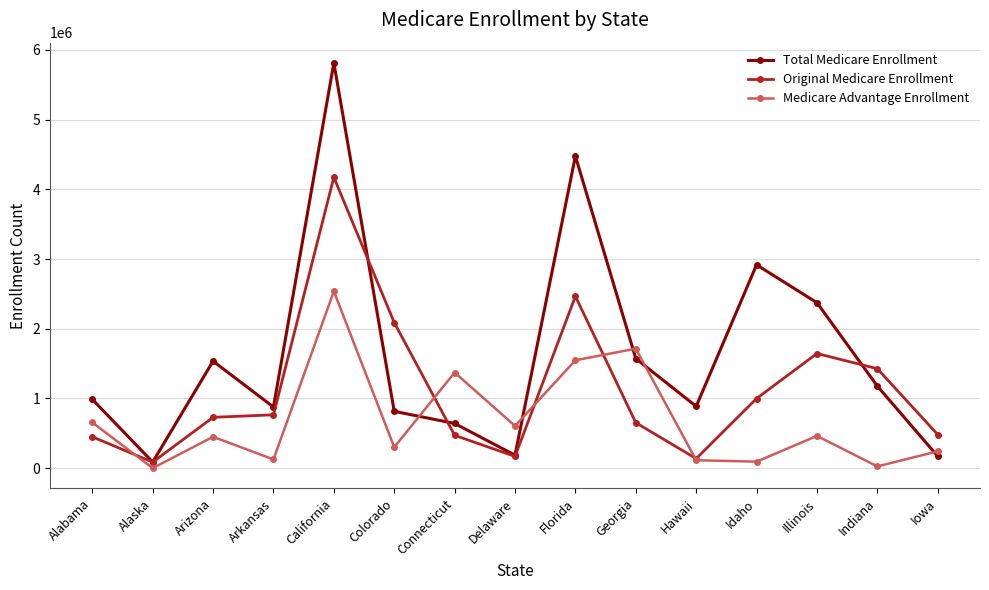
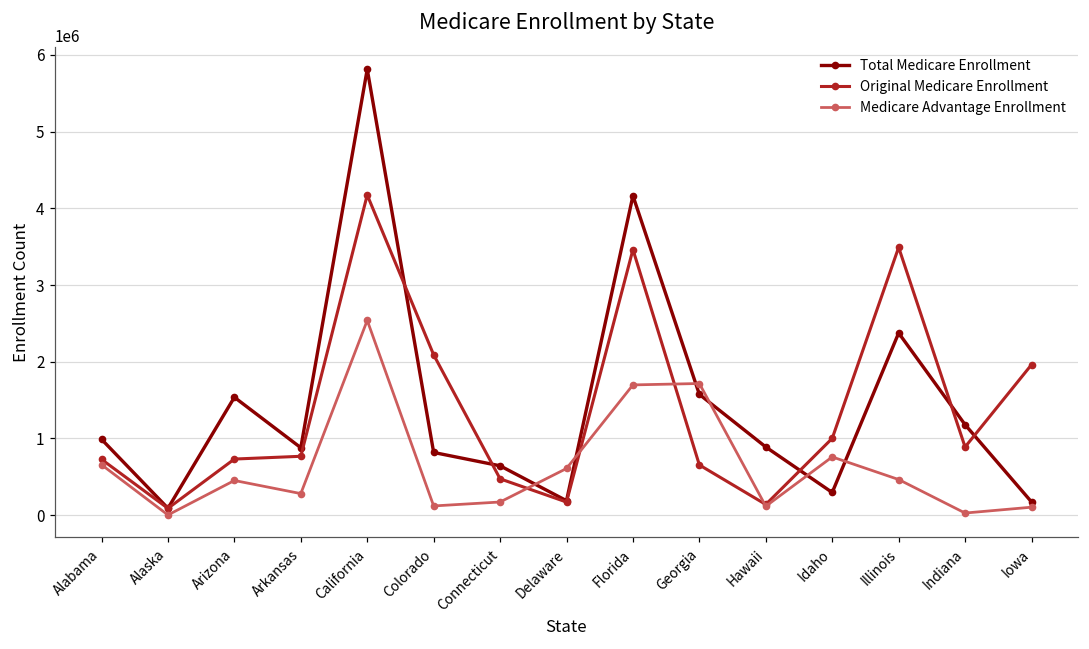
  {
    "Total Medicare Enrollment": {
      "Alabama": 1000000,
      "Arizona": 1500000,
      "Arkansas": 900000,
      "California": 5800000,
      "Colorado": 800000,
      "Connecticut": 600000,
-     "Florida": 4500000,
+     "Florida": 4200000,
      "Georgia": 1600000,
      "Hawaii": 900000,
-     "Idaho": 2900000,
+     "Idaho": 300000,
      "Illinois": 2400000,
      "Indiana": 1200000,
      "Iowa": 200000
    },
    "Original Medicare Enrollment": {
-     "Alabama": 500000,
+     "Alabama": 700000,
      "Arizona": 700000,
      "Arkansas": 800000,
      "California": 4200000,
      "Colorado": 2100000,
      "Connecticut": 500000,
-     "Florida": 2500000,
+     "Florida": 3500000,
      "Georgia": 700000,
      "Idaho": 1000000,
-     "Illinois": 1600000,
-     "Indiana": 1400000,
-     "Iowa": 500000
+     "Illinois": 3500000,
+     "Indiana": 900000,
+     "Iowa": 2000000
    },
    "Medicare Advantage Enrollment": {
      "Alabama": 700000,
      "Alaska": 0,
      "Arizona": 500000,
-     "Arkansas": 100000,
+     "Arkansas": 300000,
      "California": 2500000,
-     "Colorado": 300000,
-     "Connecticut": 1400000,
+     "Colorado": 100000,
+     "Connecticut": 200000,
      "Delaware": 600000,
-     "Florida": 1500000,
+     "Florida": 1700000,
      "Georgia": 1700000,
-     "Idaho": 100000,
+     "Idaho": 800000,
      "Illinois": 500000,
      "Indiana": 0,
-     "Iowa": 200000
+     "Iowa": 100000
    }
  }
